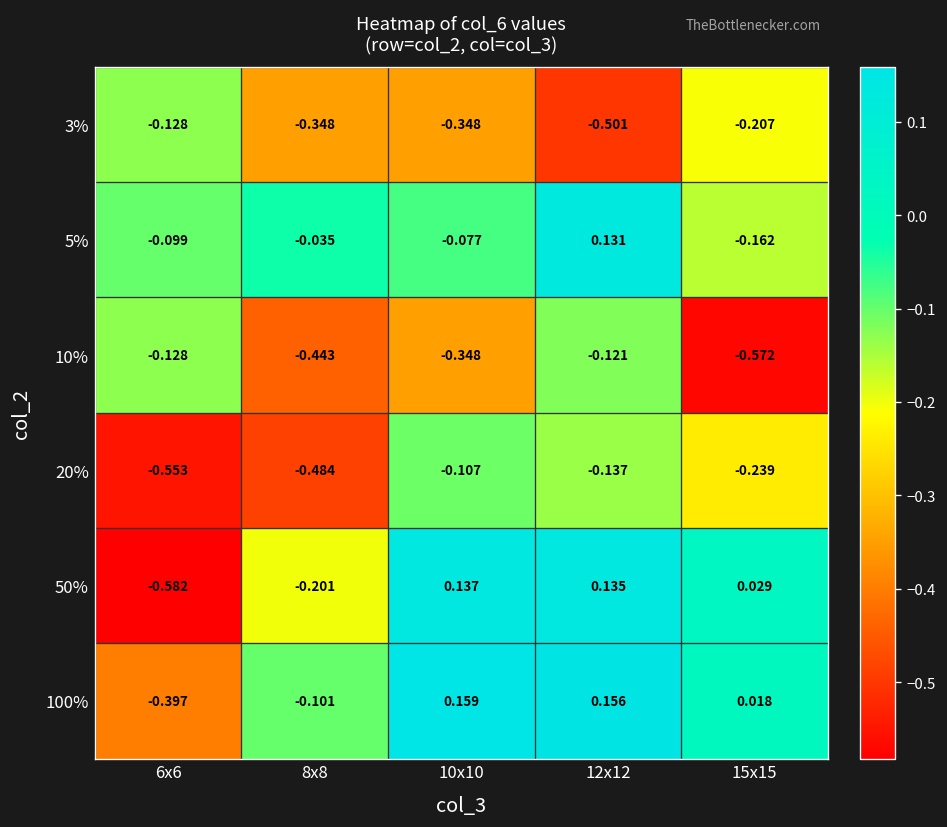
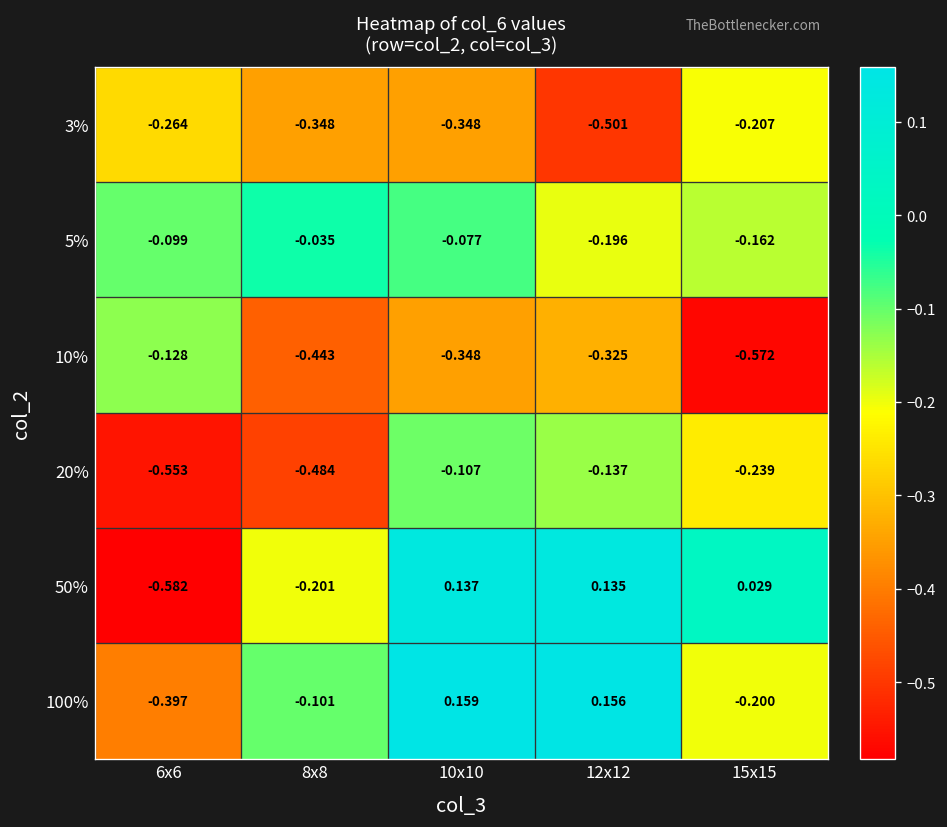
  {
    "3%": {
-     "6x6": -0.128,
+     "6x6": -0.264,
      "8x8": -0.348,
      "10x10": -0.348,
      "12x12": -0.501,
      "15x15": -0.207
    },
    "5%": {
      "6x6": -0.099,
      "8x8": -0.035,
      "10x10": -0.077,
-     "12x12": 0.131,
+     "12x12": -0.196,
      "15x15": -0.162
    },
    "10%": {
      "6x6": -0.128,
      "8x8": -0.443,
      "10x10": -0.348,
-     "12x12": -0.121,
+     "12x12": -0.325,
      "15x15": -0.572
    },
    "20%": {
      "6x6": -0.553,
      "8x8": -0.484,
      "10x10": -0.107,
      "12x12": -0.137,
      "15x15": -0.239
    },
    "50%": {
      "6x6": -0.582,
      "8x8": -0.201,
      "10x10": 0.137,
      "12x12": 0.135,
      "15x15": 0.029
    },
    "100%": {
      "6x6": -0.397,
      "8x8": -0.101,
      "10x10": 0.159,
      "12x12": 0.156,
-     "15x15": 0.018
+     "15x15": -0.200
    }
  }
